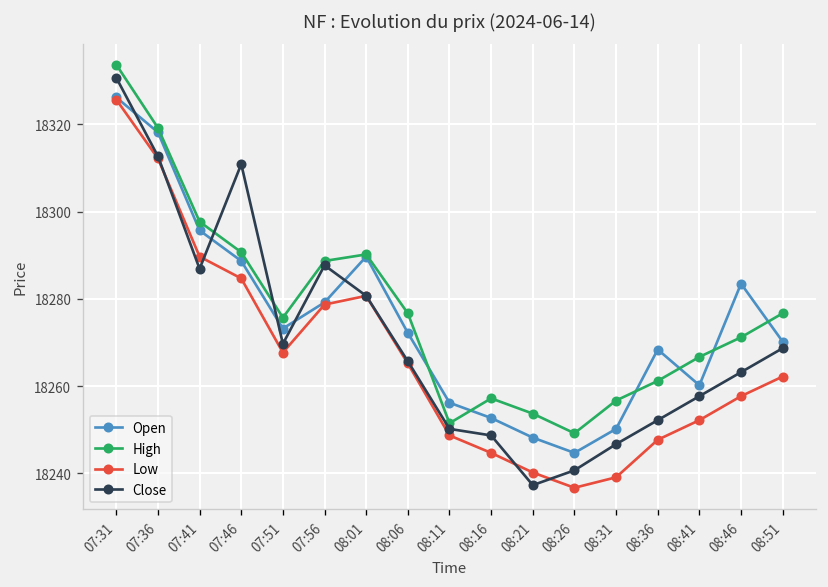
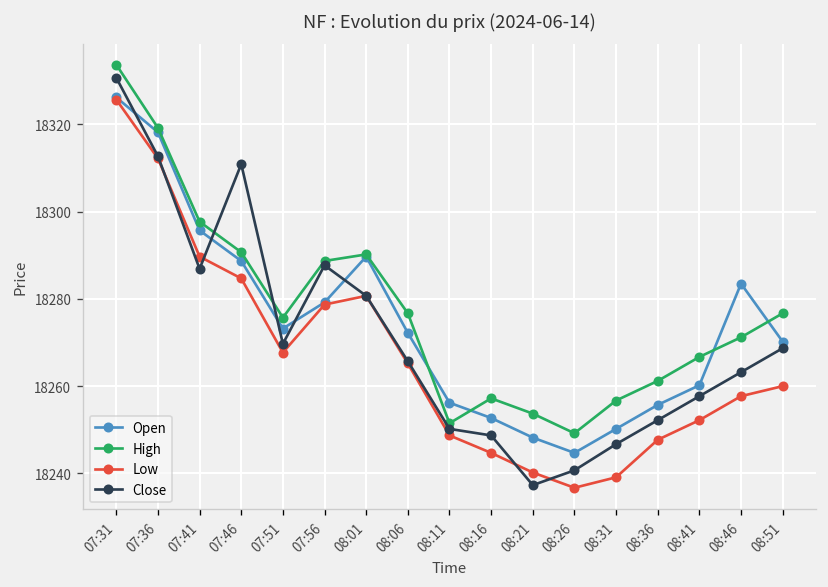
  {
    "Open": {
      "07:36": 18318,
      "07:41": 18296,
      "07:46": 18289,
      "07:51": 18273,
      "08:06": 18272,
      "08:11": 18256,
      "08:16": 18253,
      "08:21": 18248,
      "08:26": 18245,
      "08:31": 18250,
-     "08:36": 18268,
+     "08:36": 18256,
      "08:41": 18260,
      "08:46": 18284,
      "08:51": 18270
    },
    "High": {
      "07:31": 18334,
      "07:36": 18319,
      "07:41": 18298,
      "07:46": 18291,
      "07:51": 18276,
      "07:56": 18289,
      "08:06": 18277,
      "08:11": 18252,
      "08:16": 18257,
      "08:21": 18254,
      "08:26": 18249,
      "08:31": 18257,
      "08:36": 18261,
      "08:41": 18267,
      "08:46": 18271,
      "08:51": 18277
    },
    "Low": {
      "07:41": 18290,
      "07:46": 18285,
      "07:51": 18268,
      "08:11": 18249,
      "08:16": 18245,
      "08:21": 18240,
      "08:26": 18237,
      "08:31": 18239,
      "08:36": 18248,
      "08:41": 18252,
      "08:46": 18258,
-     "08:51": 18262
+     "08:51": 18260
    },
    "Close": {
      "07:31": 18331,
      "07:41": 18287,
      "07:46": 18311,
      "07:51": 18270,
      "07:56": 18288,
      "08:11": 18250,
      "08:16": 18249,
      "08:21": 18237,
      "08:26": 18241,
      "08:31": 18247,
      "08:36": 18252,
      "08:41": 18258,
      "08:46": 18263,
      "08:51": 18269
    }
  }
